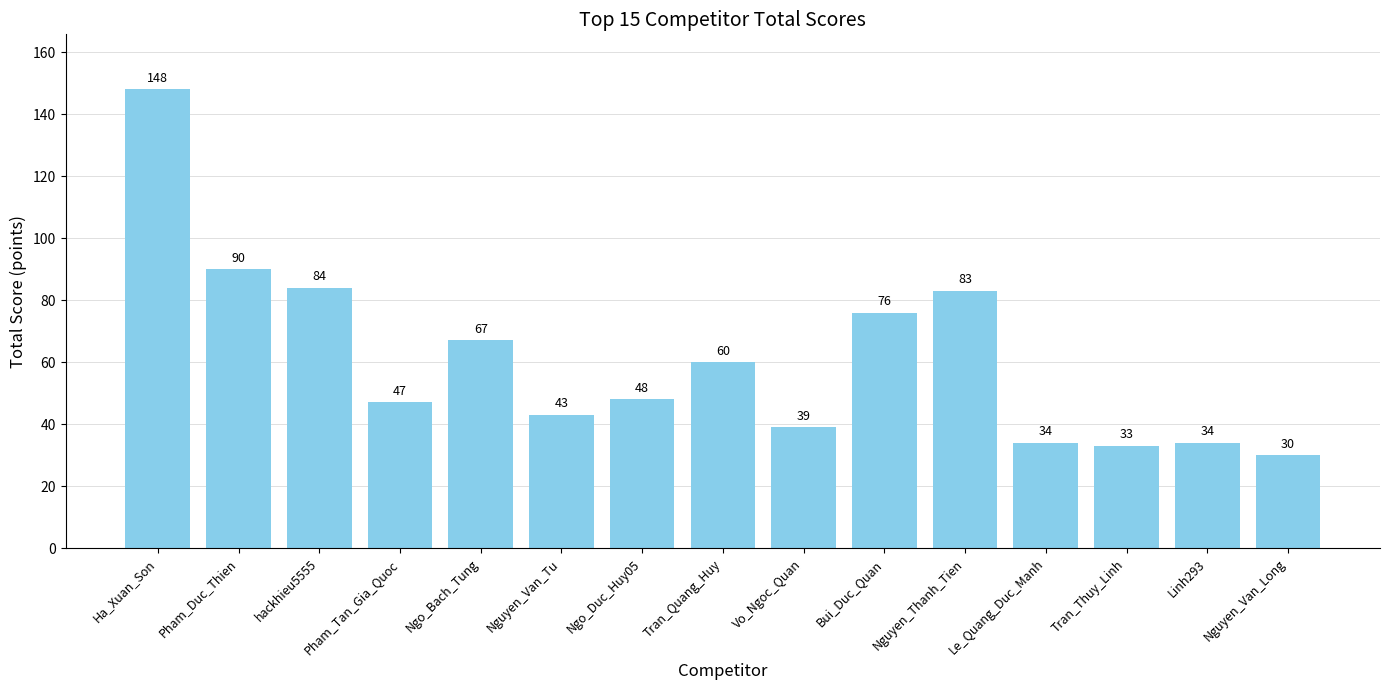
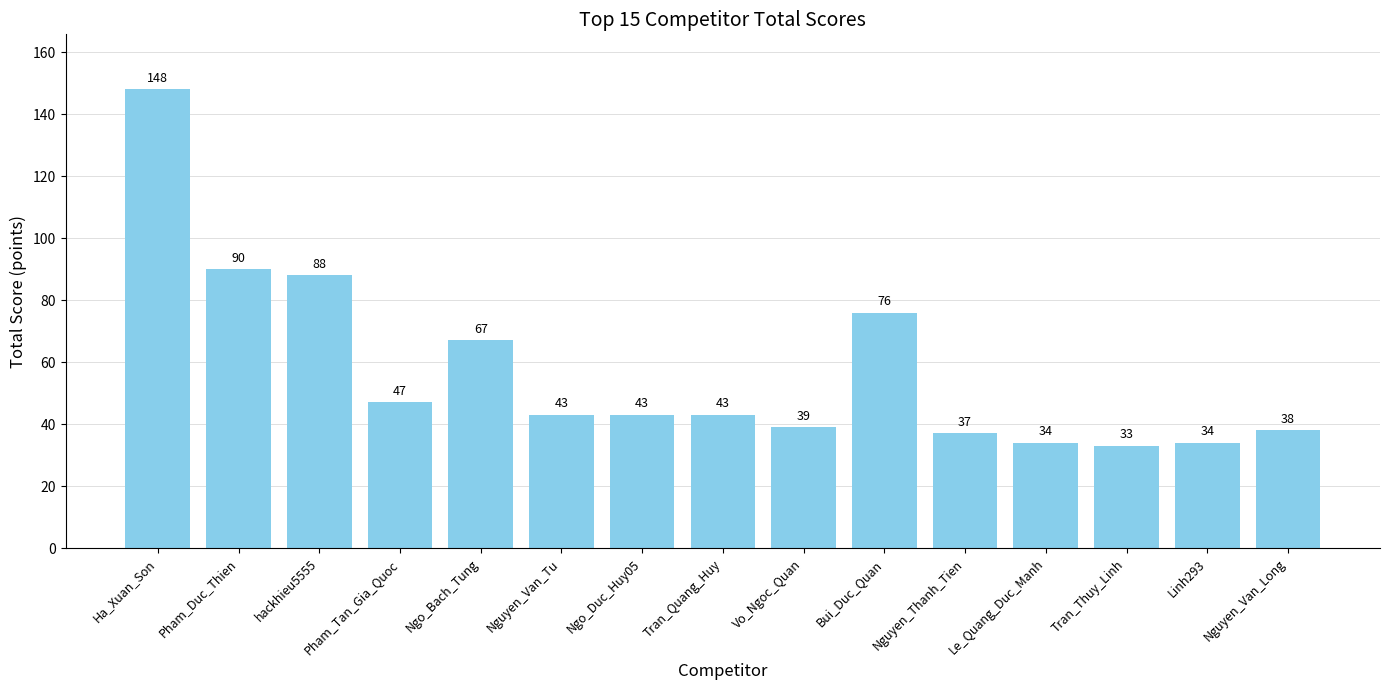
  {
    "Ha_Xuan_Son": 148,
    "Pham_Duc_Thien": 90,
-   "hackhieu5555": 84,
+   "hackhieu5555": 88,
    "Pham_Tan_Gia_Quoc": 47,
    "Ngo_Bach_Tung": 67,
    "Nguyen_Van_Tu": 43,
-   "Ngo_Duc_Huy05": 48,
-   "Tran_Quang_Huy": 60,
+   "Ngo_Duc_Huy05": 43,
+   "Tran_Quang_Huy": 43,
    "Vo_Ngoc_Quan": 39,
    "Bui_Duc_Quan": 76,
-   "Nguyen_Thanh_Tien": 83,
+   "Nguyen_Thanh_Tien": 37,
    "Le_Quang_Duc_Manh": 34,
    "Tran_Thuy_Linh": 33,
    "Linh293": 34,
-   "Nguyen_Van_Long": 30
+   "Nguyen_Van_Long": 38
  }
